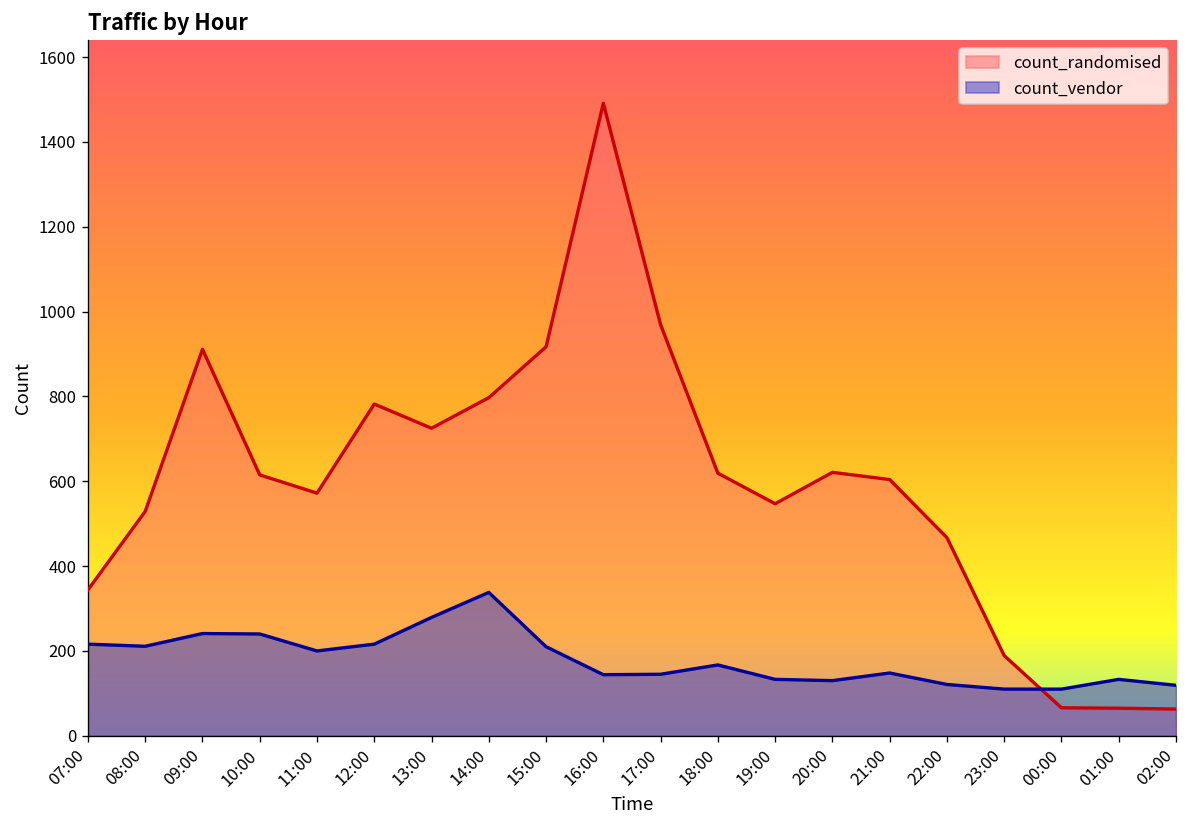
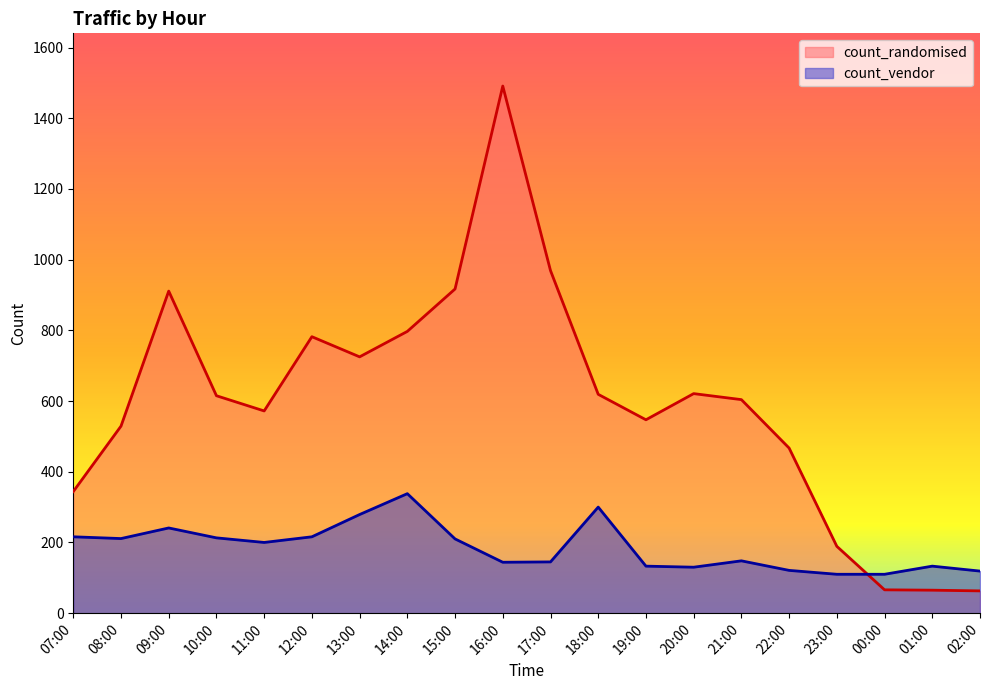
  {
    "count_randomised": {
      "07:00": 340,
      "08:00": 530,
      "09:00": 910,
      "10:00": 620,
      "11:00": 570,
      "12:00": 780,
      "13:00": 730,
      "14:00": 800,
      "15:00": 920,
      "16:00": 1490,
      "17:00": 970,
      "18:00": 620,
      "19:00": 550,
      "20:00": 620,
      "21:00": 600,
      "22:00": 470,
      "23:00": 190,
      "00:00": 70,
      "01:00": 70,
      "02:00": 60
    },
    "count_vendor": {
      "07:00": 220,
      "08:00": 210,
      "09:00": 240,
-     "10:00": 240,
+     "10:00": 210,
      "11:00": 200,
      "12:00": 220,
      "13:00": 280,
      "14:00": 340,
      "15:00": 210,
      "16:00": 140,
      "17:00": 150,
-     "18:00": 170,
+     "18:00": 300,
      "19:00": 130,
      "20:00": 130,
      "21:00": 150,
      "22:00": 120,
      "23:00": 110,
      "00:00": 110,
      "01:00": 130,
      "02:00": 120
    }
  }
